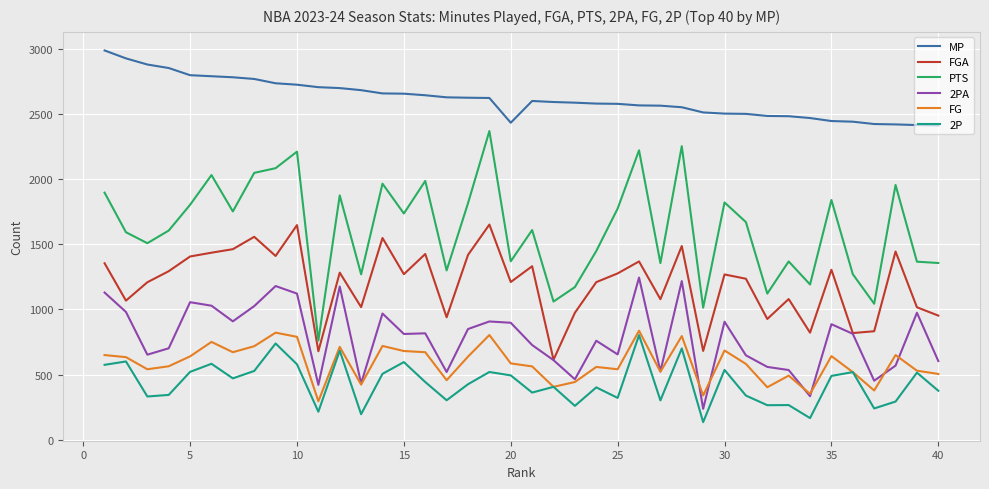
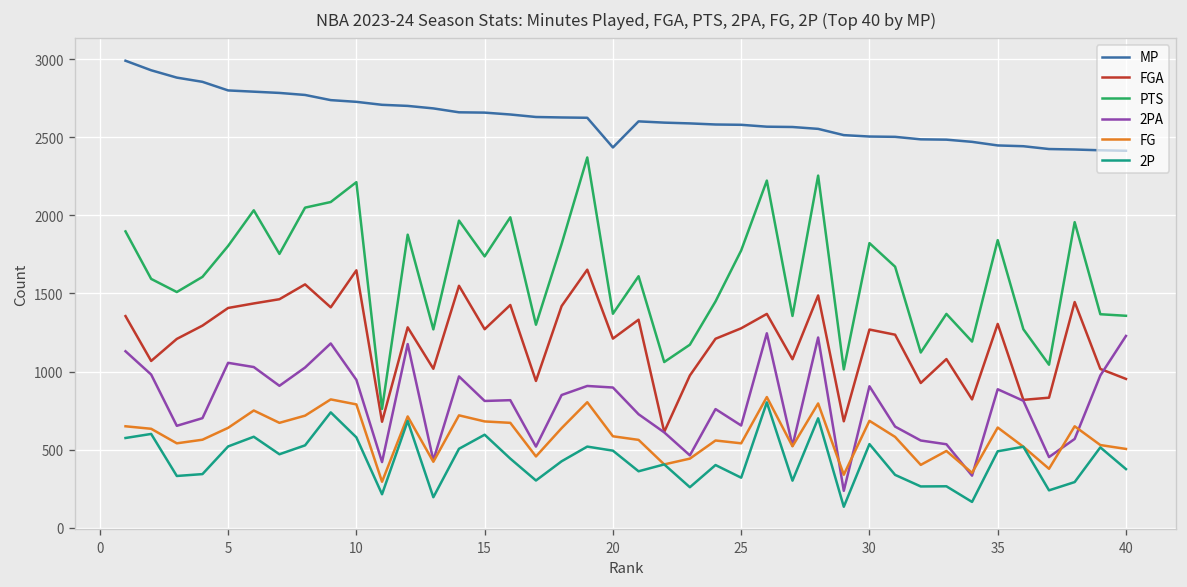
  {
    "MP": {
      "5": 2800,
      "10": 2730,
      "15": 2660,
      "20": 2430,
      "25": 2580,
      "30": 2500,
      "35": 2450
    },
    "FGA": {
      "5": 1410,
      "10": 1650,
      "15": 1270,
      "20": 1210,
      "25": 1280,
      "30": 1270,
      "35": 1310,
      "40": 950
    },
    "2PA": {
      "5": 1060,
-     "10": 1120,
+     "10": 950,
      "15": 810,
      "20": 900,
      "25": 660,
      "30": 910,
      "35": 890,
-     "40": 600
+     "40": 1230
    },
    "FG": {
      "5": 640,
      "10": 790,
      "15": 680,
      "20": 590,
      "25": 540,
      "30": 690,
      "35": 640,
      "40": 510
    }
  }
